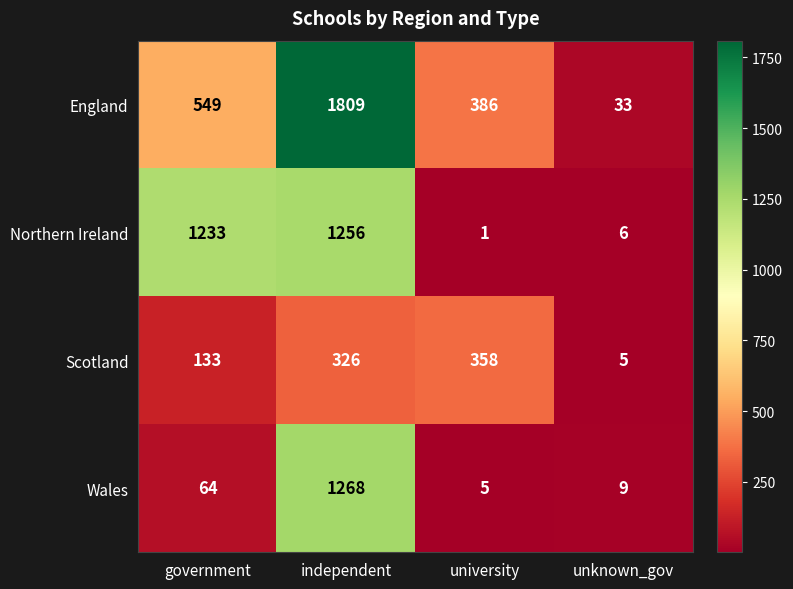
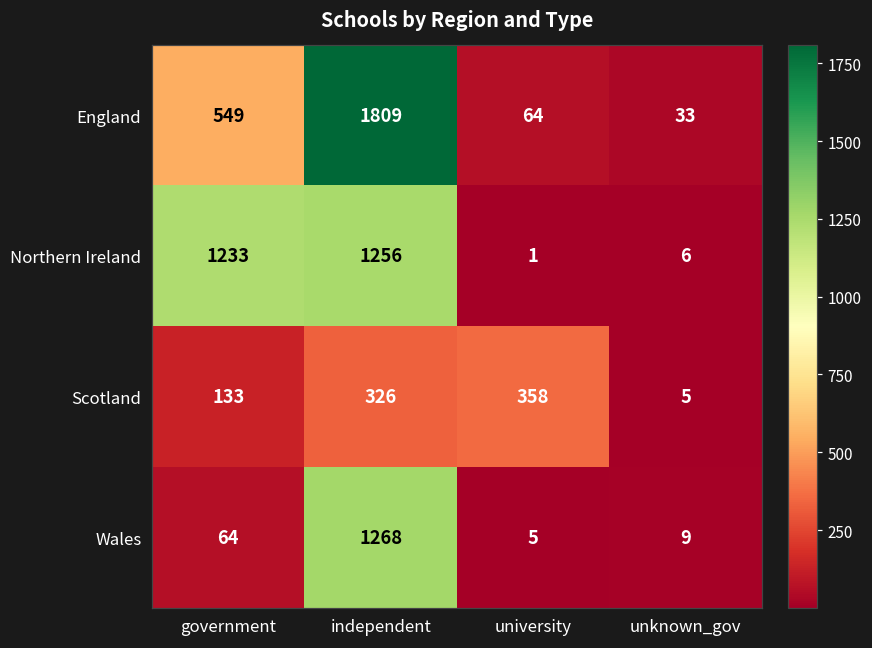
  {
    "England": {
      "government": 549,
      "independent": 1809,
-     "university": 386,
+     "university": 64,
      "unknown_gov": 33
    },
    "Northern Ireland": {
      "government": 1233,
      "independent": 1256,
      "university": 1,
      "unknown_gov": 6
    },
    "Scotland": {
      "government": 133,
      "independent": 326,
      "university": 358,
      "unknown_gov": 5
    },
    "Wales": {
      "government": 64,
      "independent": 1268,
      "university": 5,
      "unknown_gov": 9
    }
  }
